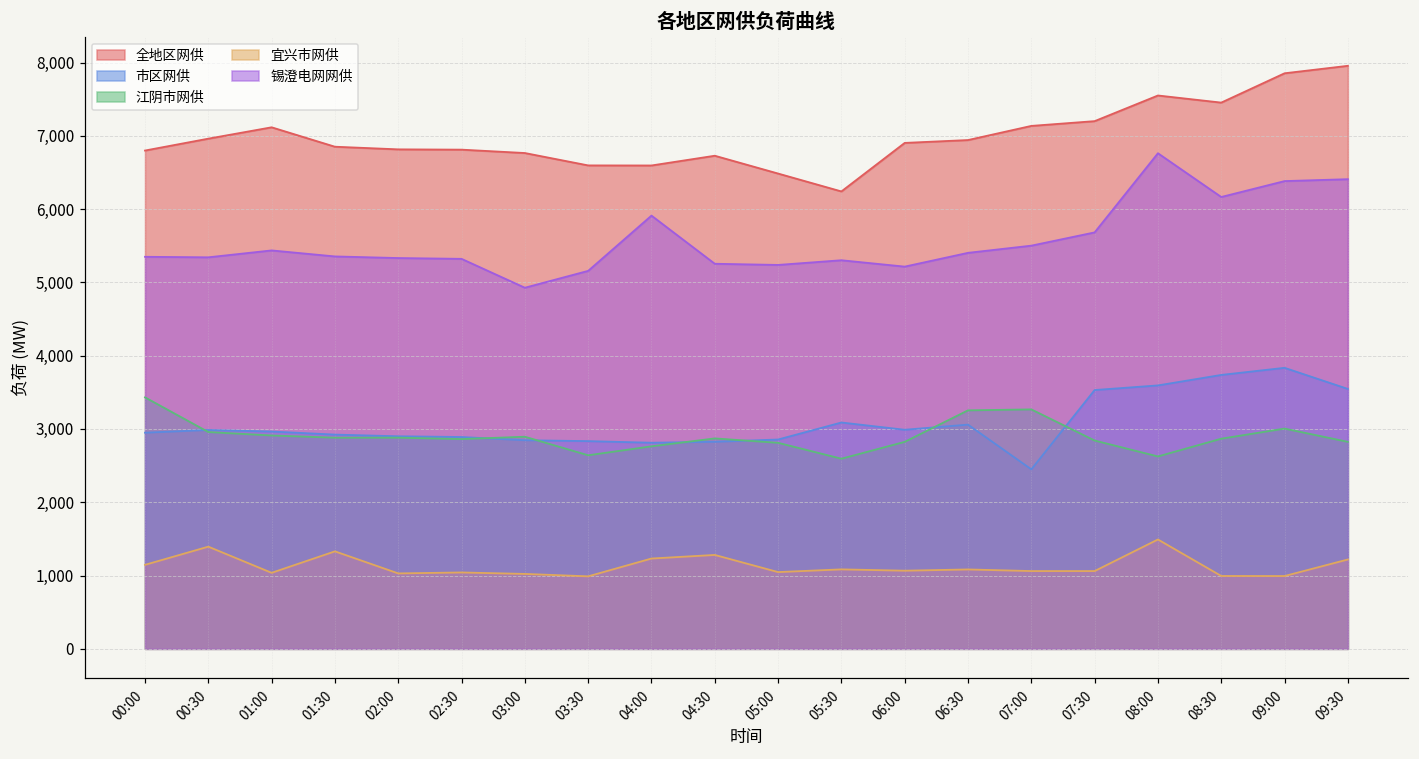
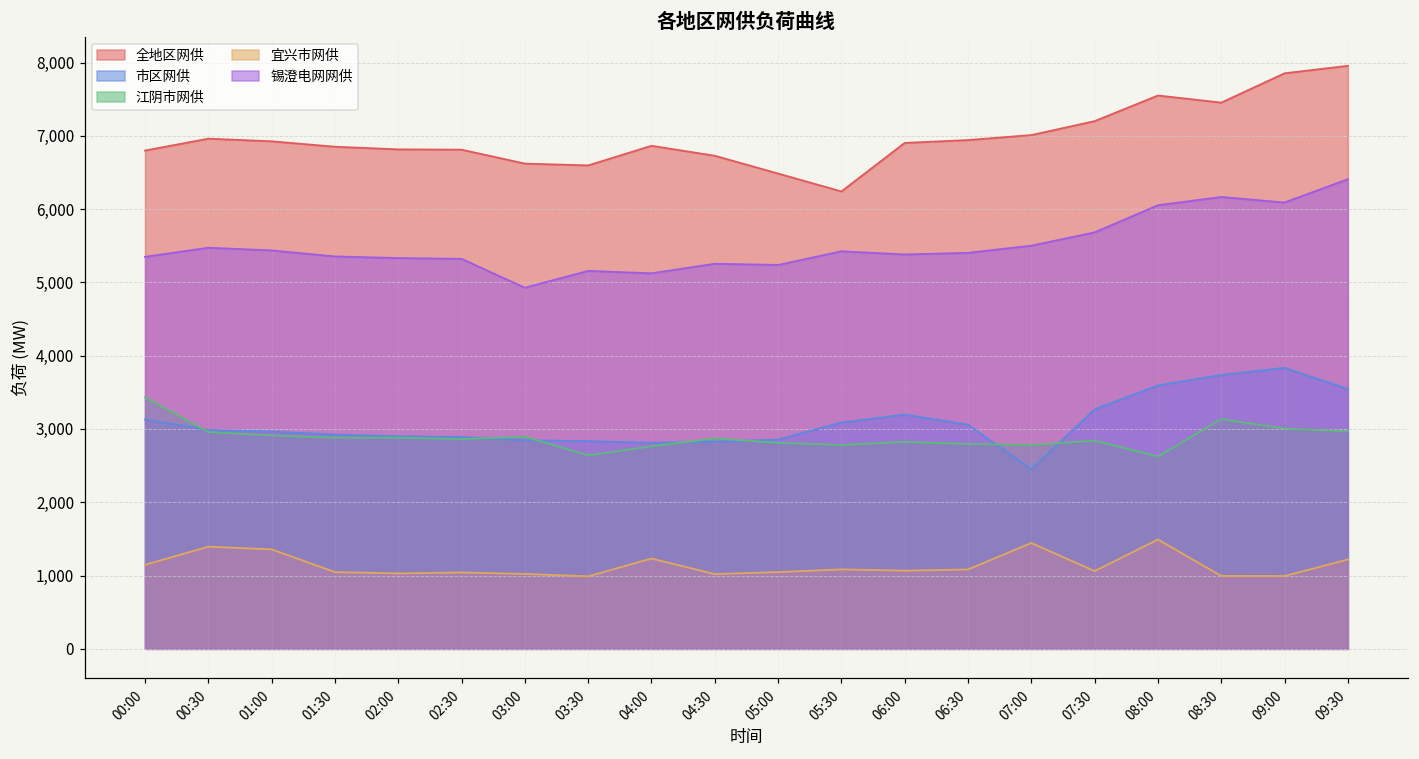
  {
    "全地区网供": {
      "00:00": "6,800",
      "00:30": "7,000",
-     "01:00": "7,100",
+     "01:00": "6,900",
      "01:30": "6,900",
      "02:00": "6,800",
      "02:30": "6,800",
-     "03:00": "6,800",
+     "03:00": "6,600",
      "03:30": "6,600",
-     "04:00": "6,600",
+     "04:00": "6,900",
      "04:30": "6,700",
      "05:00": "6,500",
      "05:30": "6,200",
      "06:00": "6,900",
      "06:30": "6,900",
-     "07:00": "7,100",
+     "07:00": "7,000",
      "07:30": "7,200",
      "08:00": "7,600",
      "08:30": "7,500",
      "09:00": "7,900",
      "09:30": "8,000"
    },
    "市区网供": {
-     "00:00": "2,900",
+     "00:00": "3,100",
      "01:00": "3,000",
      "01:30": "2,900",
      "03:00": "2,800",
      "03:30": "2,800",
      "04:00": "2,800",
      "04:30": "2,800",
      "05:00": "2,900",
      "05:30": "3,100",
-     "06:00": "3,000",
+     "06:00": "3,200",
      "06:30": "3,100",
      "07:00": "2,400",
-     "07:30": "3,500",
+     "07:30": "3,300",
      "08:00": "3,600",
      "08:30": "3,700",
      "09:00": "3,800",
      "09:30": "3,500"
    },
    "江阴市网供": {
      "00:00": "3,400",
      "01:00": "2,900",
      "01:30": "2,900",
      "03:00": "2,900",
      "03:30": "2,600",
      "04:00": "2,800",
      "04:30": "2,900",
      "05:00": "2,800",
-     "05:30": "2,600",
+     "05:30": "2,800",
      "06:00": "2,800",
-     "06:30": "3,300",
-     "07:00": "3,300",
+     "06:30": "2,800",
+     "07:00": "2,800",
      "07:30": "2,800",
      "08:00": "2,600",
-     "08:30": "2,900",
+     "08:30": "3,100",
      "09:00": "3,000",
-     "09:30": "2,800"
+     "09:30": "3,000"
    },
    "宜兴市网供": {
      "00:00": "1,100",
      "00:30": "1,400",
-     "01:00": "1,000",
-     "01:30": "1,300",
+     "01:00": "1,400",
+     "01:30": "1,000",
      "02:00": "1,000",
      "02:30": "1,000",
      "03:00": "1,000",
      "03:30": "1,000",
      "04:00": "1,200",
-     "04:30": "1,300",
+     "04:30": "1,000",
      "05:00": "1,000",
      "05:30": "1,100",
      "06:00": "1,100",
      "06:30": "1,100",
-     "07:00": "1,100",
+     "07:00": "1,400",
      "07:30": "1,100",
      "08:00": "1,500",
      "08:30": "1,000",
      "09:00": "1,000",
      "09:30": "1,200"
    },
    "锡澄电网网供": {
      "00:00": "5,300",
-     "00:30": "5,300",
+     "00:30": "5,500",
      "01:00": "5,400",
      "01:30": "5,400",
      "02:00": "5,300",
      "02:30": "5,300",
      "03:00": "4,900",
      "03:30": "5,200",
-     "04:00": "5,900",
+     "04:00": "5,100",
      "04:30": "5,300",
      "05:00": "5,200",
-     "05:30": "5,300",
-     "06:00": "5,200",
+     "05:30": "5,400",
+     "06:00": "5,400",
      "06:30": "5,400",
      "07:00": "5,500",
      "07:30": "5,700",
-     "08:00": "6,800",
+     "08:00": "6,100",
      "08:30": "6,200",
-     "09:00": "6,400",
+     "09:00": "6,100",
      "09:30": "6,400"
    }
  }
